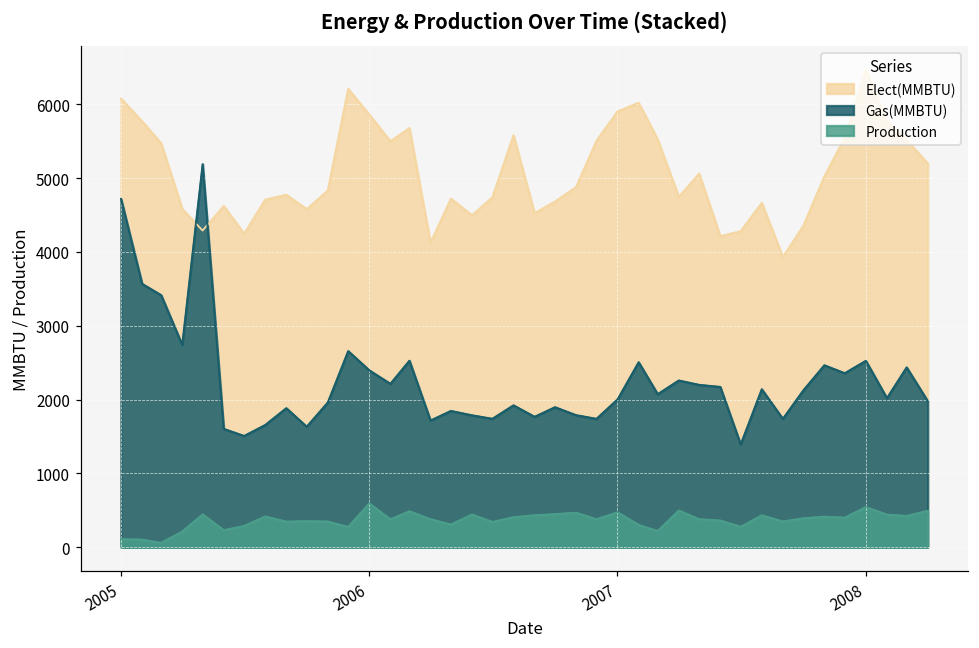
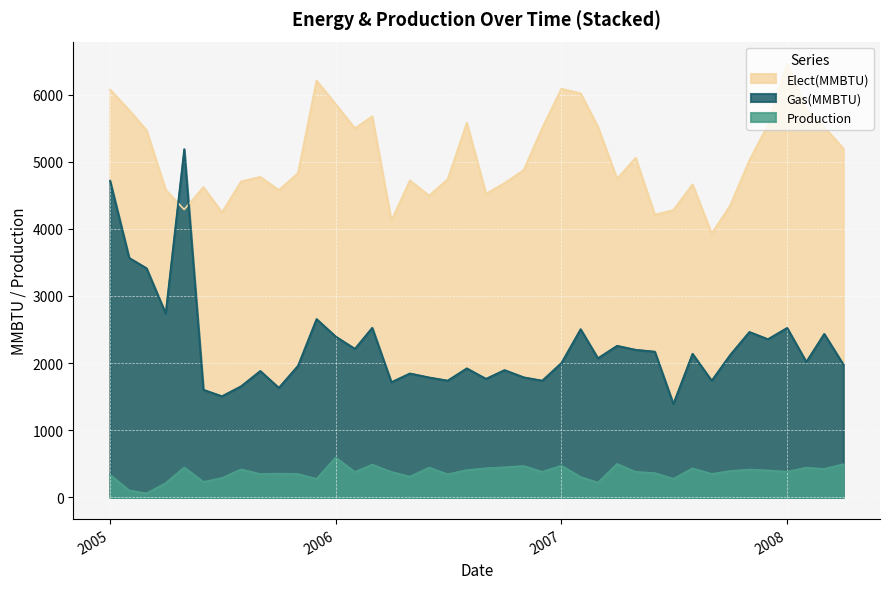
  {
    "Elect(MMBTU)": {
      "2005": 6100,
      "2006": 5900,
-     "2007": 5900
+     "2007": 6100
    },
    "Gas(MMBTU)": {
      "2005": 4700,
      "2006": 2400,
      "2007": 2000,
      "2008": 2500
    },
    "Production": {
-     "2005": 100,
+     "2005": 300,
      "2006": 600,
      "2007": 500,
-     "2008": 500
+     "2008": 400
    }
  }
